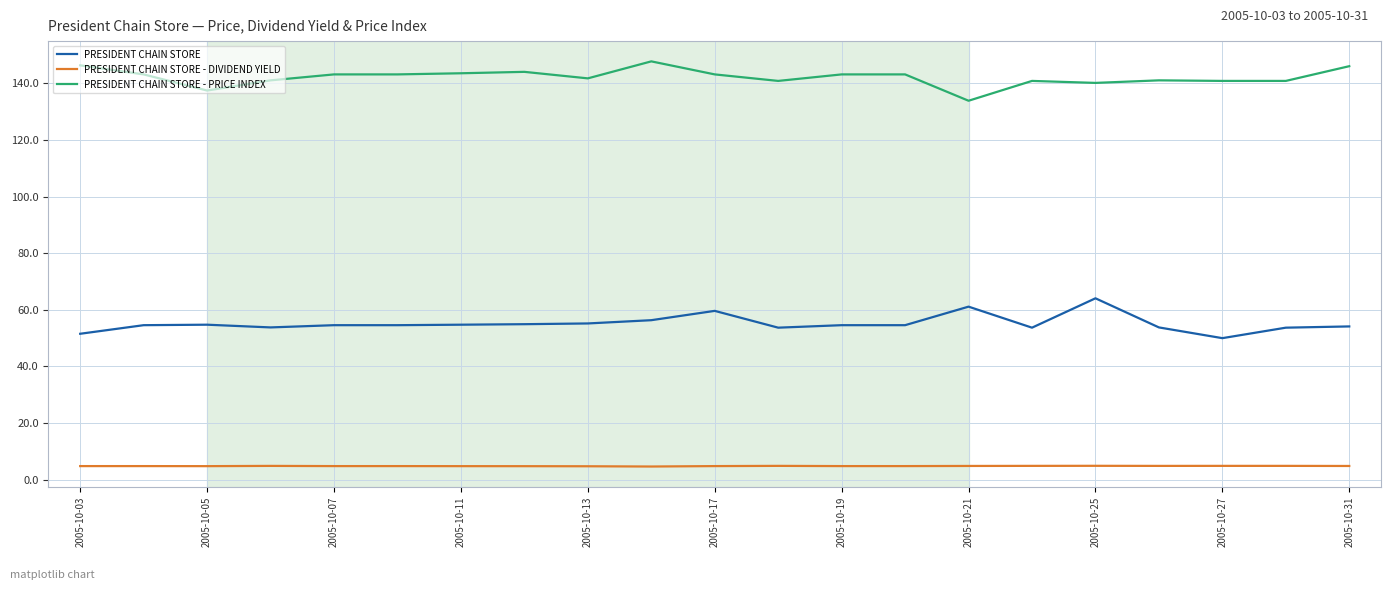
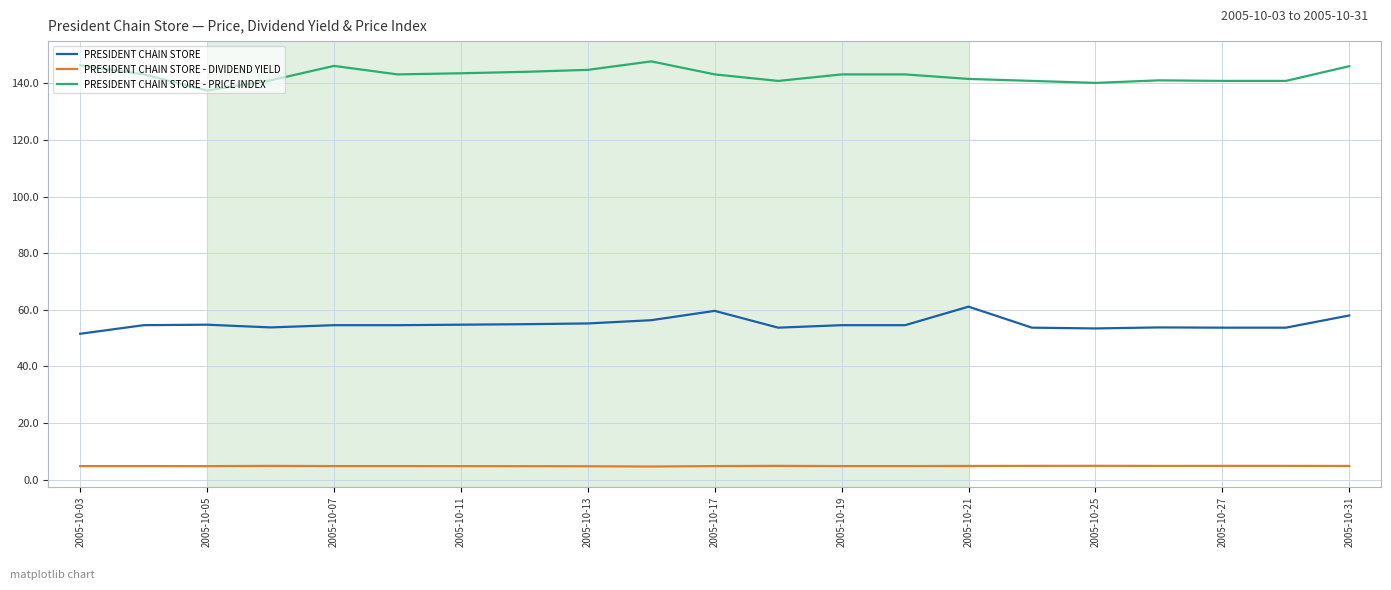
  {
    "PRESIDENT CHAIN STORE": {
      "2005-10-03": 52,
      "2005-10-05": 55,
      "2005-10-07": 55,
      "2005-10-11": 55,
      "2005-10-13": 55,
      "2005-10-17": 60,
      "2005-10-19": 55,
      "2005-10-21": 61,
-     "2005-10-25": 64,
-     "2005-10-27": 50,
-     "2005-10-31": 54
+     "2005-10-25": 53,
+     "2005-10-27": 54,
+     "2005-10-31": 58
    },
    "PRESIDENT CHAIN STORE - DIVIDEND YIELD": {
      "2005-10-03": 5,
      "2005-10-05": 5,
      "2005-10-07": 5,
      "2005-10-11": 5,
      "2005-10-13": 5,
      "2005-10-17": 5,
      "2005-10-19": 5,
      "2005-10-21": 5,
      "2005-10-25": 5,
      "2005-10-27": 5,
      "2005-10-31": 5
    },
    "PRESIDENT CHAIN STORE - PRICE INDEX": {
-     "2005-10-07": 143,
+     "2005-10-07": 146,
      "2005-10-11": 144,
-     "2005-10-13": 142,
+     "2005-10-13": 145,
      "2005-10-17": 143,
      "2005-10-19": 143,
-     "2005-10-21": 134,
+     "2005-10-21": 142,
      "2005-10-25": 140,
      "2005-10-27": 141,
      "2005-10-31": 146
    }
  }
